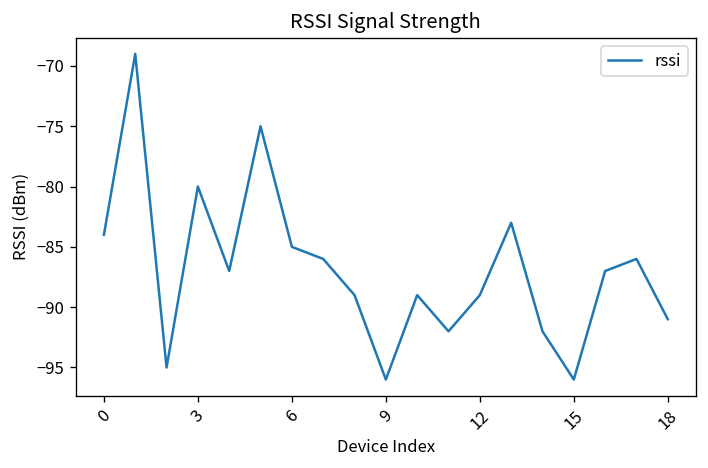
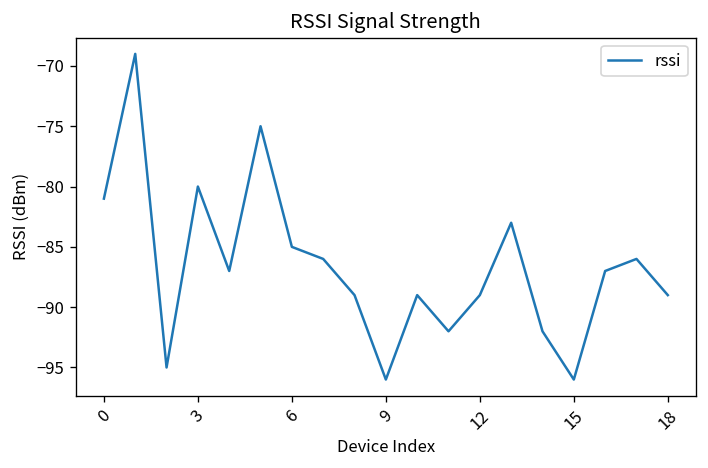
  {
-   "0": -84,
+   "0": -81,
    "3": -80,
    "6": -85,
    "9": -96,
    "12": -89,
    "15": -96,
-   "18": -91
+   "18": -89
  }
